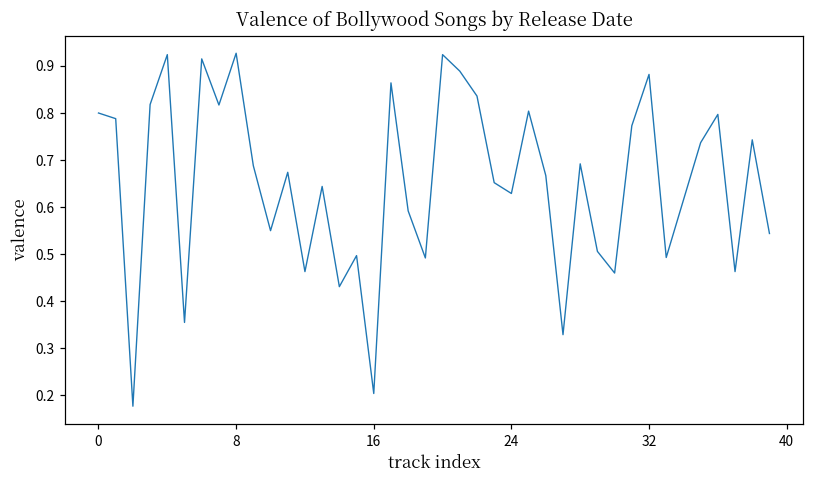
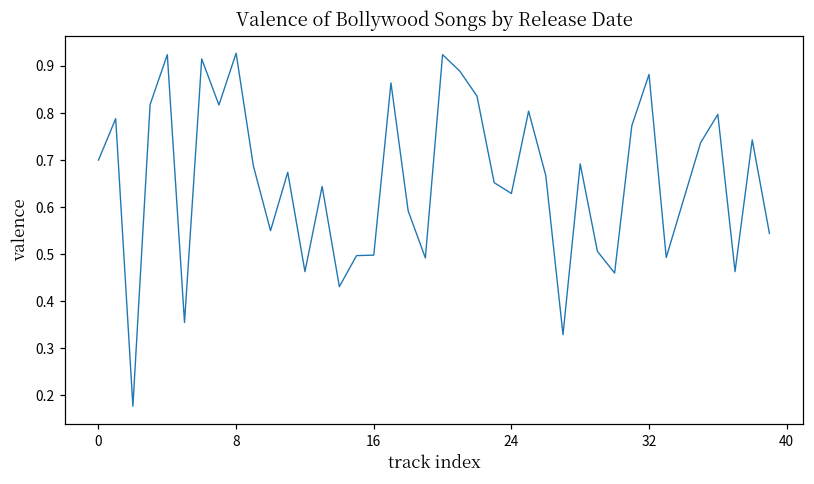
  {
-   "0": 0.8,
+   "0": 0.7,
    "8": 0.93,
-   "16": 0.20,
+   "16": 0.50,
    "24": 0.63,
    "32": 0.88
  }
